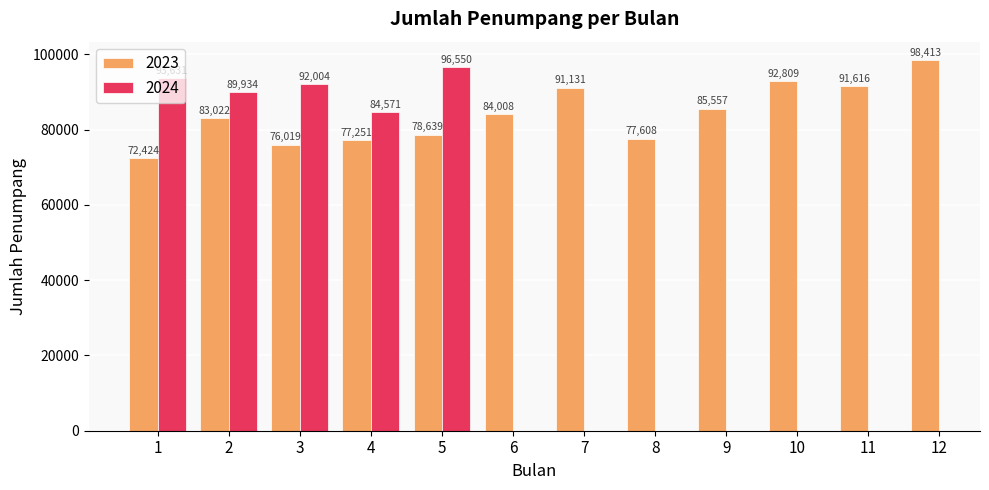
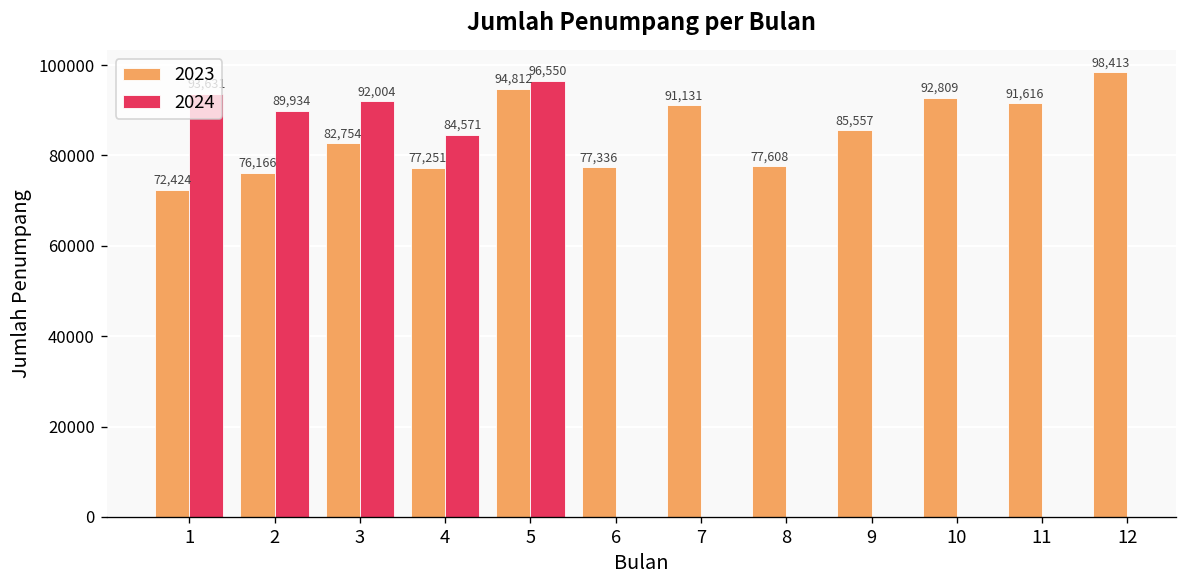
  {
    "2023": {
      "1": "72,424",
-     "2": "83,022",
-     "3": "76,019",
+     "2": "76,166",
+     "3": "82,754",
      "4": "77,251",
-     "5": "78,639",
-     "6": "84,008",
+     "5": "94,812",
+     "6": "77,336",
      "7": "91,131",
      "8": "77,608",
      "9": "85,557",
      "10": "92,809",
      "11": "91,616",
      "12": "98,413"
    }
  }
